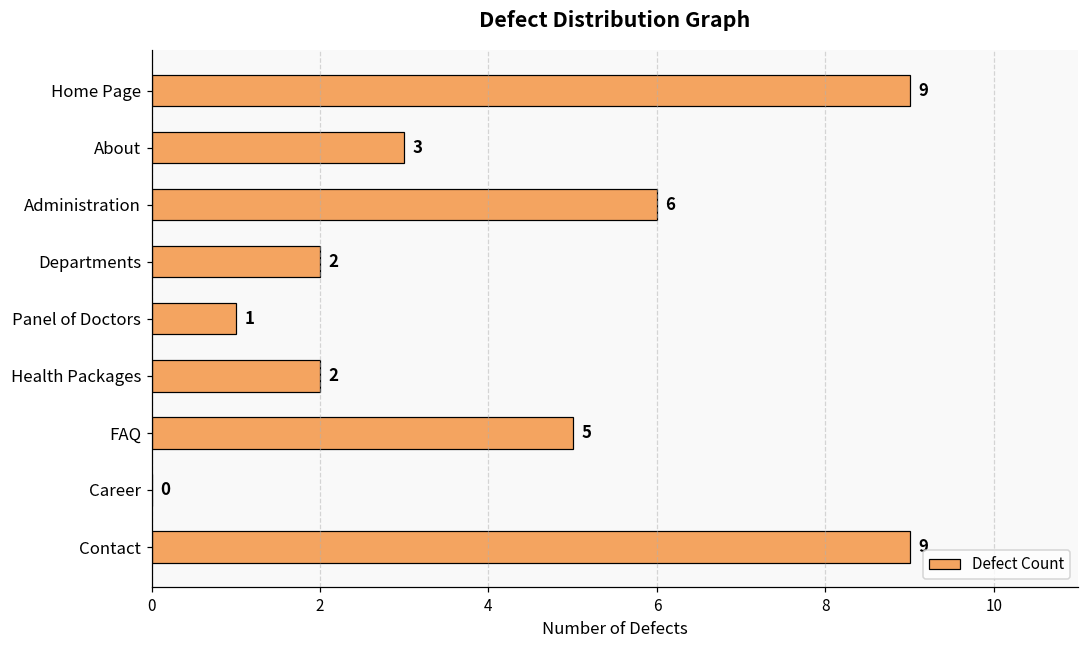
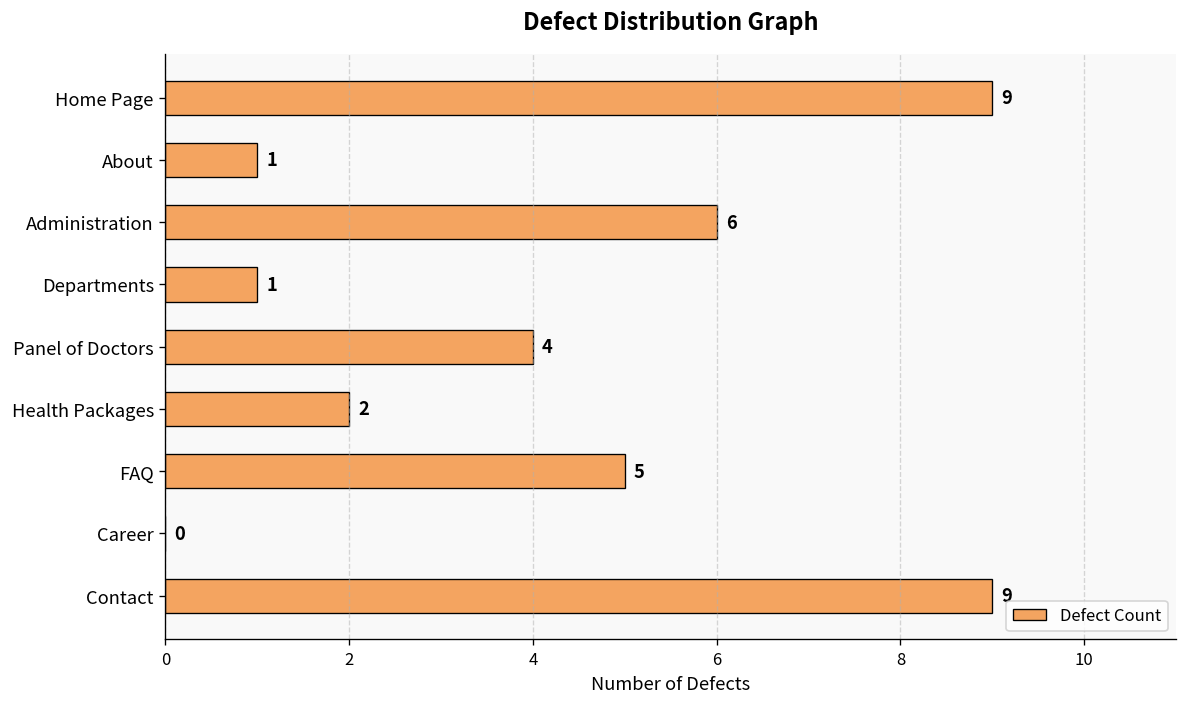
  {
    "Home Page": 9,
-   "About": 3,
+   "About": 1,
    "Administration": 6,
-   "Departments": 2,
-   "Panel of Doctors": 1,
+   "Departments": 1,
+   "Panel of Doctors": 4,
    "Health Packages": 2,
    "FAQ": 5,
    "Career": 0
  }
